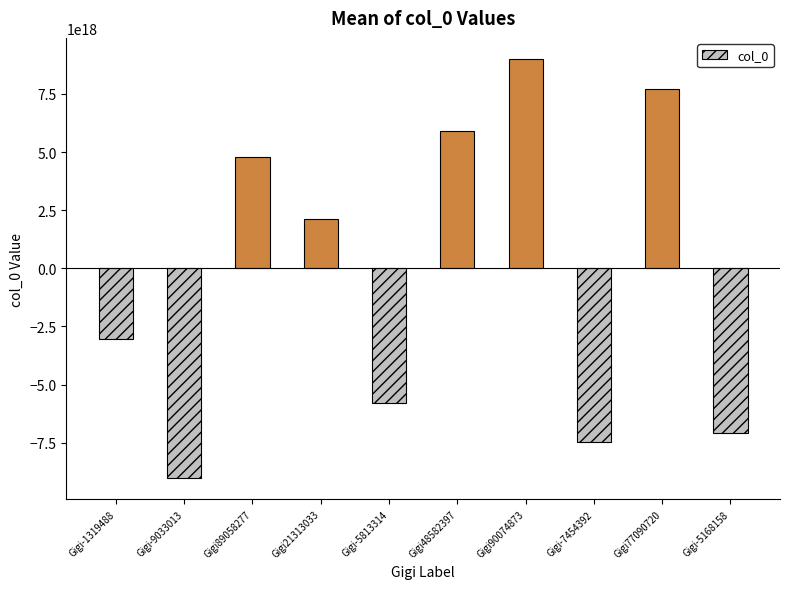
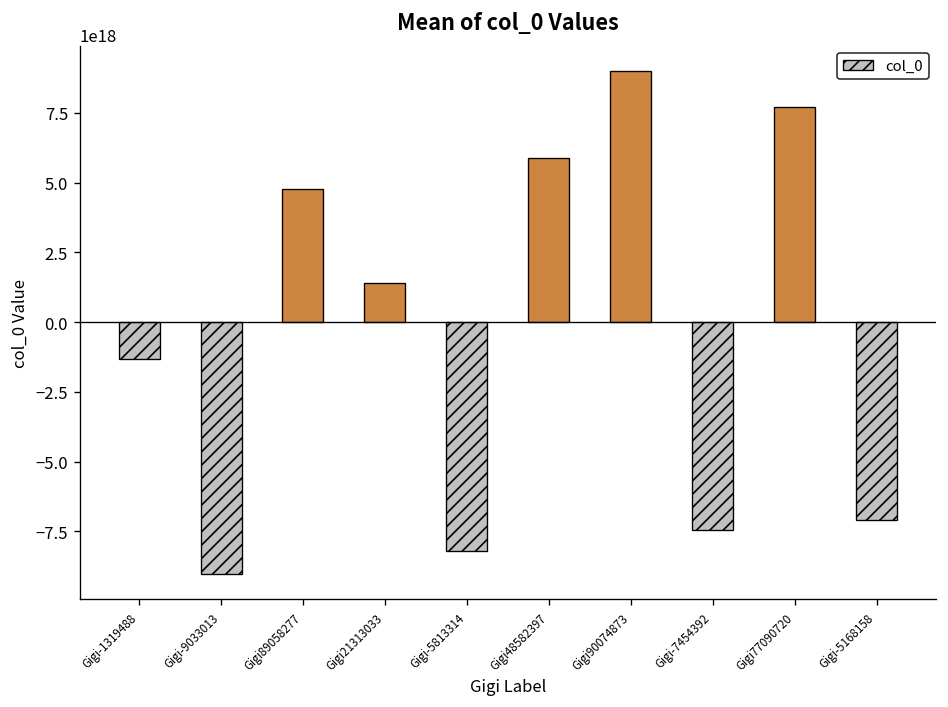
  {
-   "Gigi-1319488": -3000000000000000000,
+   "Gigi-1319488": -1300000000000000000,
    "Gigi-9033013": -9000000000000000000,
    "Gigi89058277": 4800000000000000000,
-   "Gigi21313033": 2100000000000000000,
-   "Gigi-5813314": -5800000000000000000,
+   "Gigi21313033": 1400000000000000000,
+   "Gigi-5813314": -8200000000000000000,
    "Gigi48582397": 5900000000000000000,
    "Gigi90074873": 9000000000000000000,
    "Gigi-7454392": -7500000000000000000,
    "Gigi77090720": 7700000000000000000,
    "Gigi-5168158": -7100000000000000000
  }
